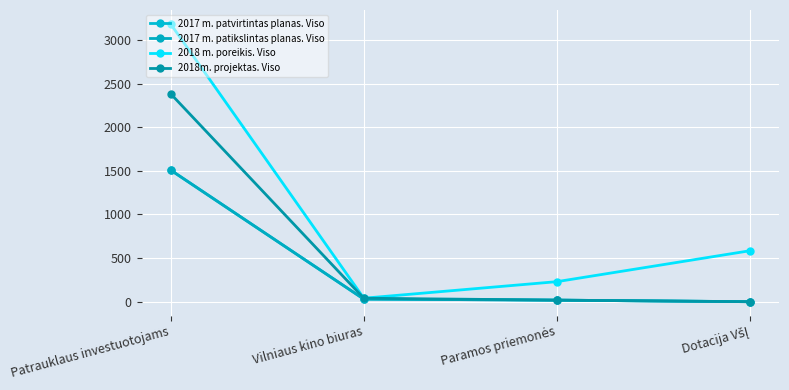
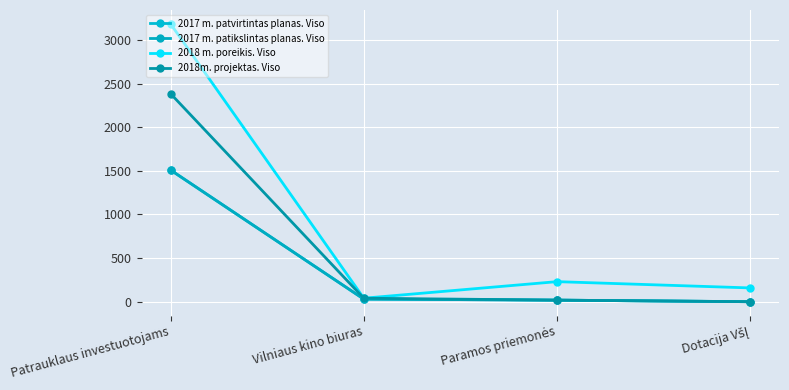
  {
    "2018 m. poreikis. Viso": {
      "Paramos priemonės": 200,
-     "Dotacija VšĮ": 600
+     "Dotacija VšĮ": 200
    }
  }
